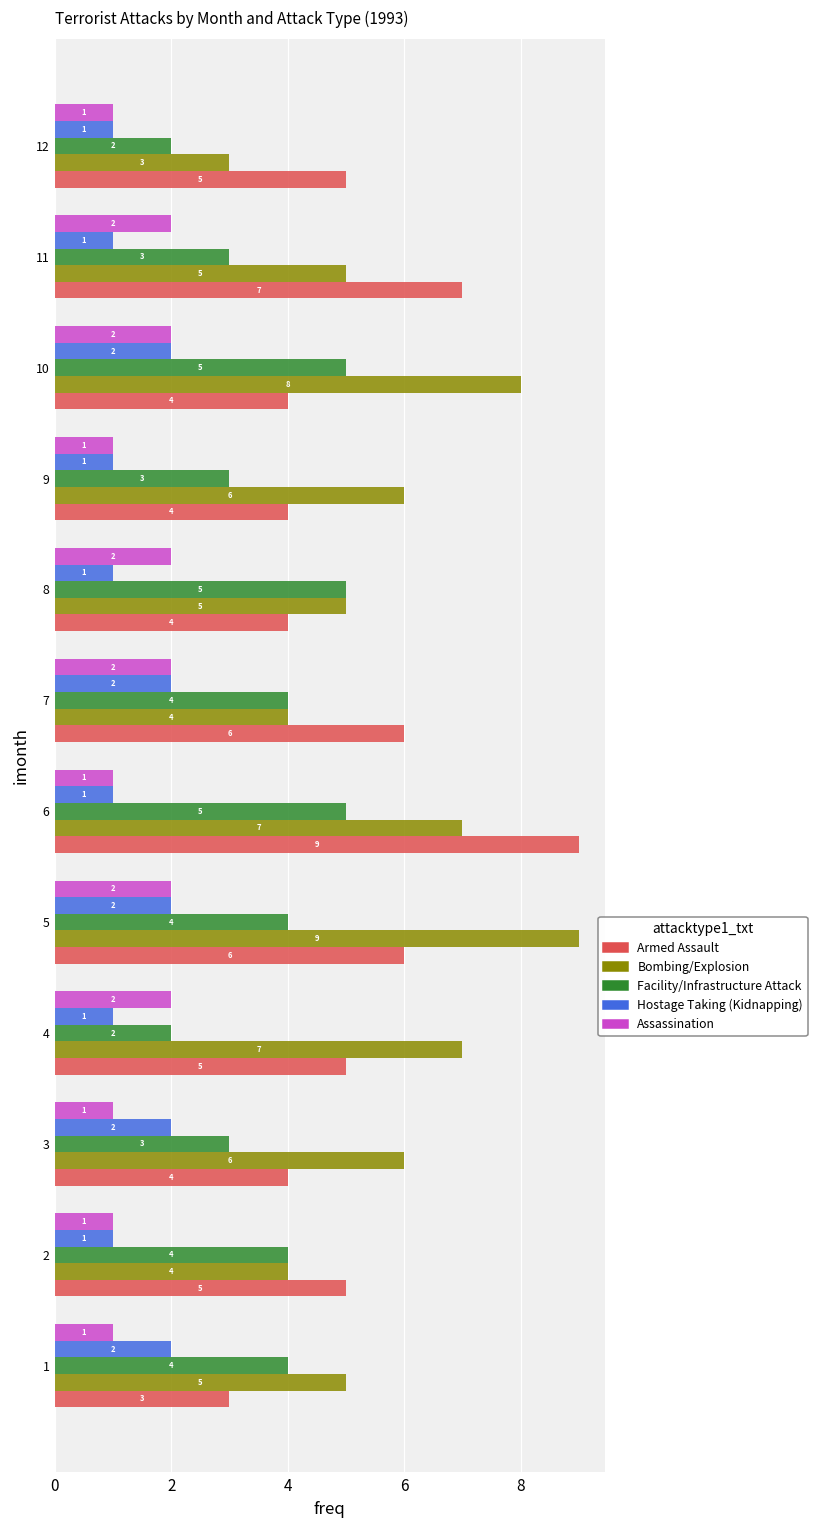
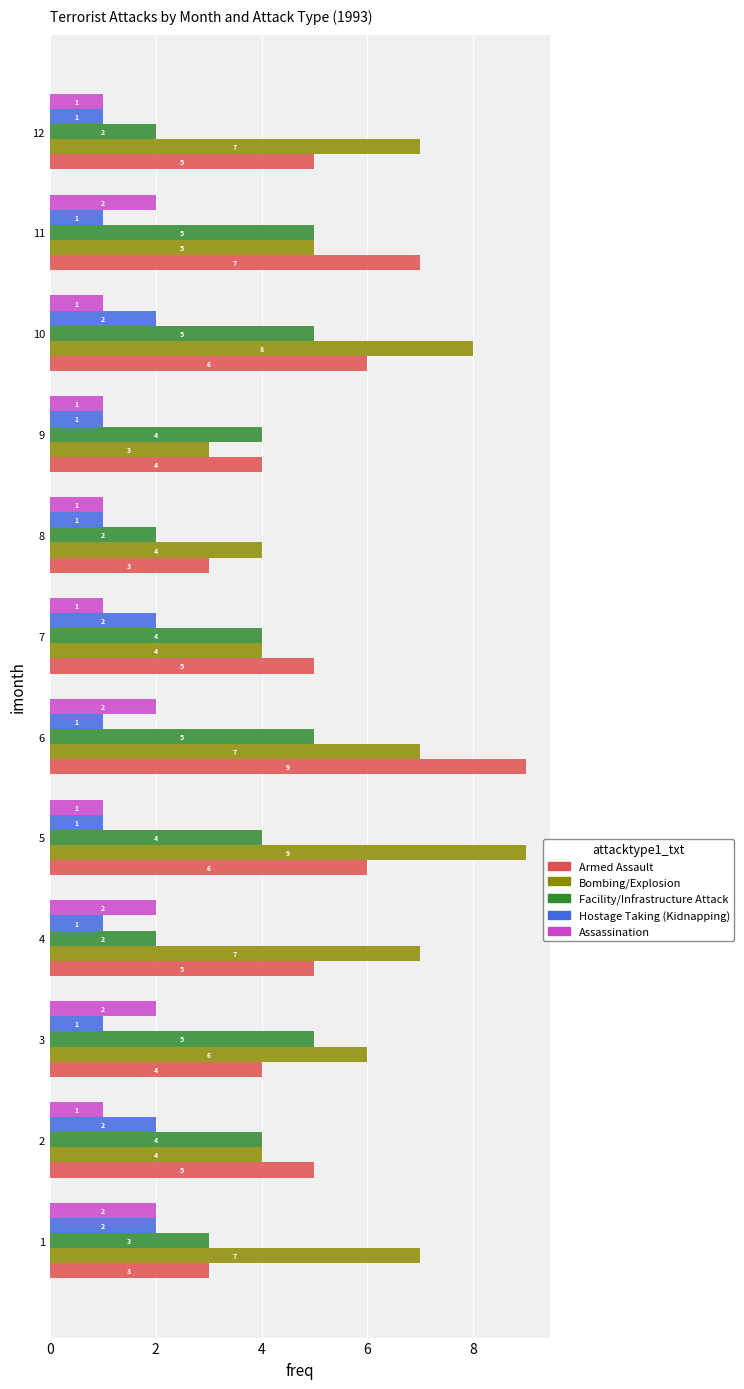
  {
    "Armed Assault": {
      "12": 5,
      "11": 7,
-     "10": 4,
+     "10": 6,
      "9": 4,
-     "8": 4,
-     "7": 6,
+     "8": 3,
+     "7": 5,
      "6": 9,
      "5": 6,
      "4": 5,
      "3": 4,
      "2": 5,
      "1": 3
    },
    "Bombing/Explosion": {
-     "12": 3,
+     "12": 7,
      "11": 5,
      "10": 8,
-     "9": 6,
-     "8": 5,
+     "9": 3,
+     "8": 4,
      "7": 4,
      "6": 7,
      "5": 9,
      "4": 7,
      "3": 6,
      "2": 4,
-     "1": 5
+     "1": 7
    },
    "Facility/Infrastructure Attack": {
      "12": 2,
-     "11": 3,
+     "11": 5,
      "10": 5,
-     "9": 3,
-     "8": 5,
+     "9": 4,
+     "8": 2,
      "7": 4,
      "6": 5,
      "5": 4,
      "4": 2,
-     "3": 3,
+     "3": 5,
      "2": 4,
-     "1": 4
+     "1": 3
    },
    "Hostage Taking (Kidnapping)": {
      "12": 1,
      "11": 1,
      "10": 2,
      "9": 1,
      "8": 1,
      "7": 2,
      "6": 1,
-     "5": 2,
+     "5": 1,
      "4": 1,
-     "3": 2,
-     "2": 1,
+     "3": 1,
+     "2": 2,
      "1": 2
    },
    "Assassination": {
      "12": 1,
      "11": 2,
-     "10": 2,
+     "10": 1,
      "9": 1,
-     "8": 2,
-     "7": 2,
-     "6": 1,
-     "5": 2,
+     "8": 1,
+     "7": 1,
+     "6": 2,
+     "5": 1,
      "4": 2,
-     "3": 1,
+     "3": 2,
      "2": 1,
-     "1": 1
+     "1": 2
    }
  }
